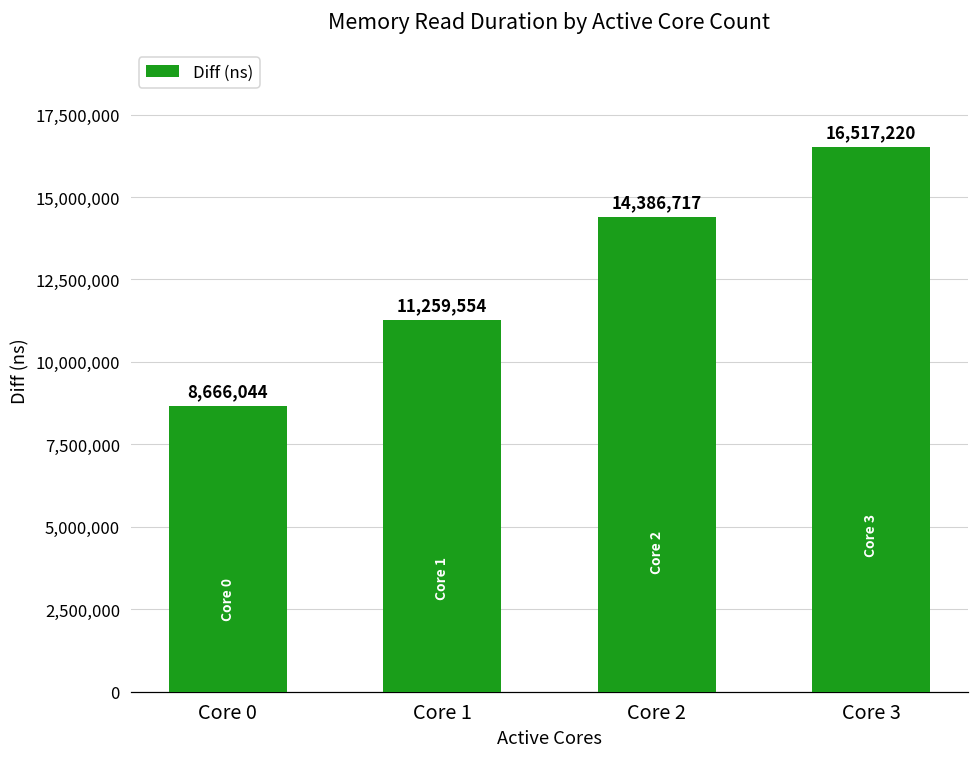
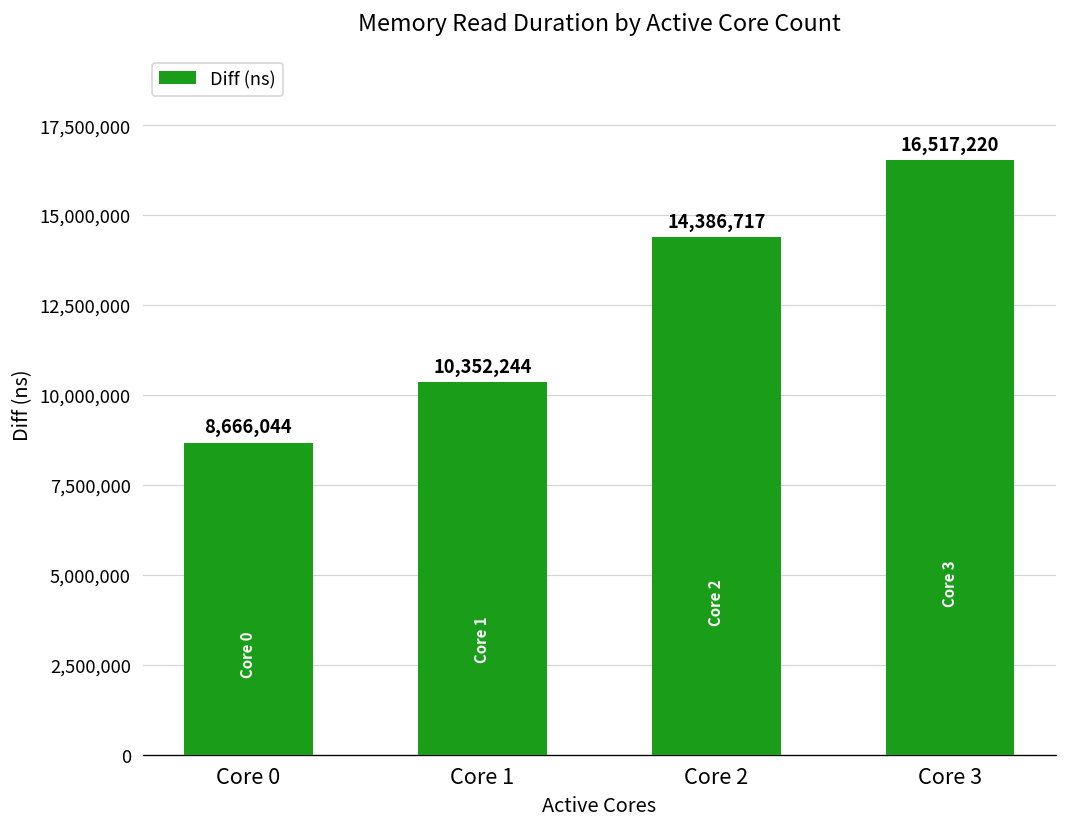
  {
    "Core 0": "8,666,044",
-   "Core 1": "11,259,554",
+   "Core 1": "10,352,244",
    "Core 2": "14,386,717",
    "Core 3": "16,517,220"
  }
